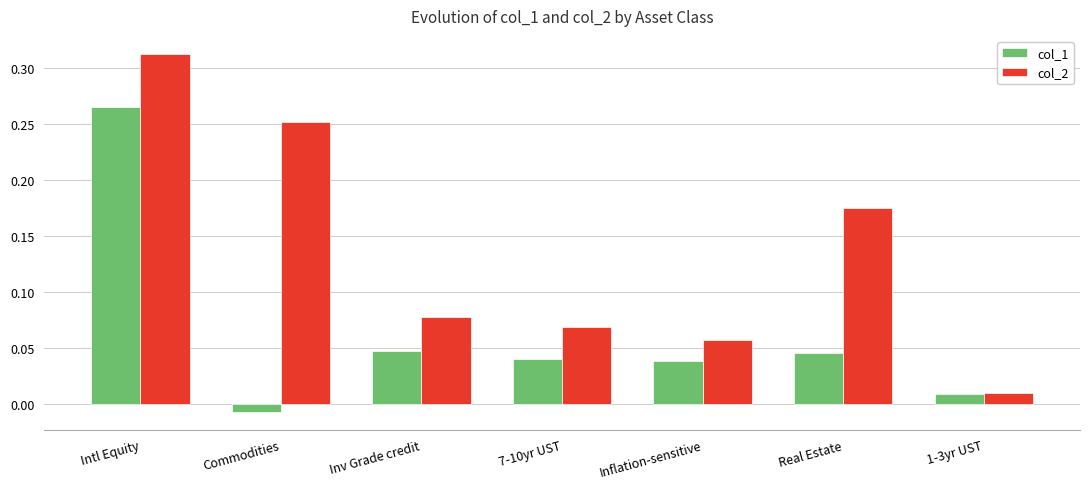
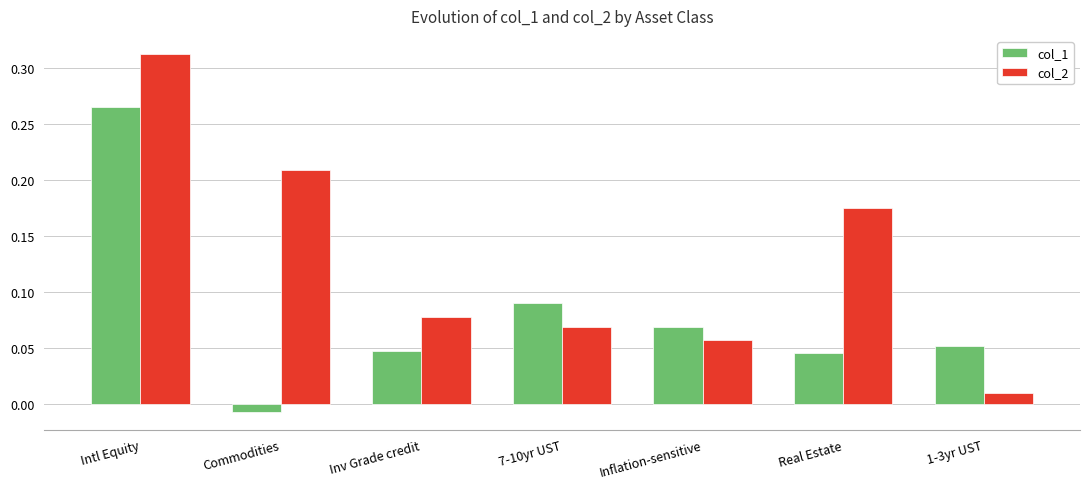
  {
    "col_1": {
      "Intl Equity": 0.265,
      "Commodities": -0.006,
      "Inv Grade credit": 0.048,
-     "7-10yr UST": 0.041,
-     "Inflation-sensitive": 0.039,
+     "7-10yr UST": 0.091,
+     "Inflation-sensitive": 0.069,
      "Real Estate": 0.046,
-     "1-3yr UST": 0.009
+     "1-3yr UST": 0.052
    },
    "col_2": {
      "Intl Equity": 0.313,
-     "Commodities": 0.252,
+     "Commodities": 0.209,
      "Inv Grade credit": 0.078,
      "7-10yr UST": 0.069,
      "Inflation-sensitive": 0.058,
      "Real Estate": 0.175,
      "1-3yr UST": 0.010
    }
  }
